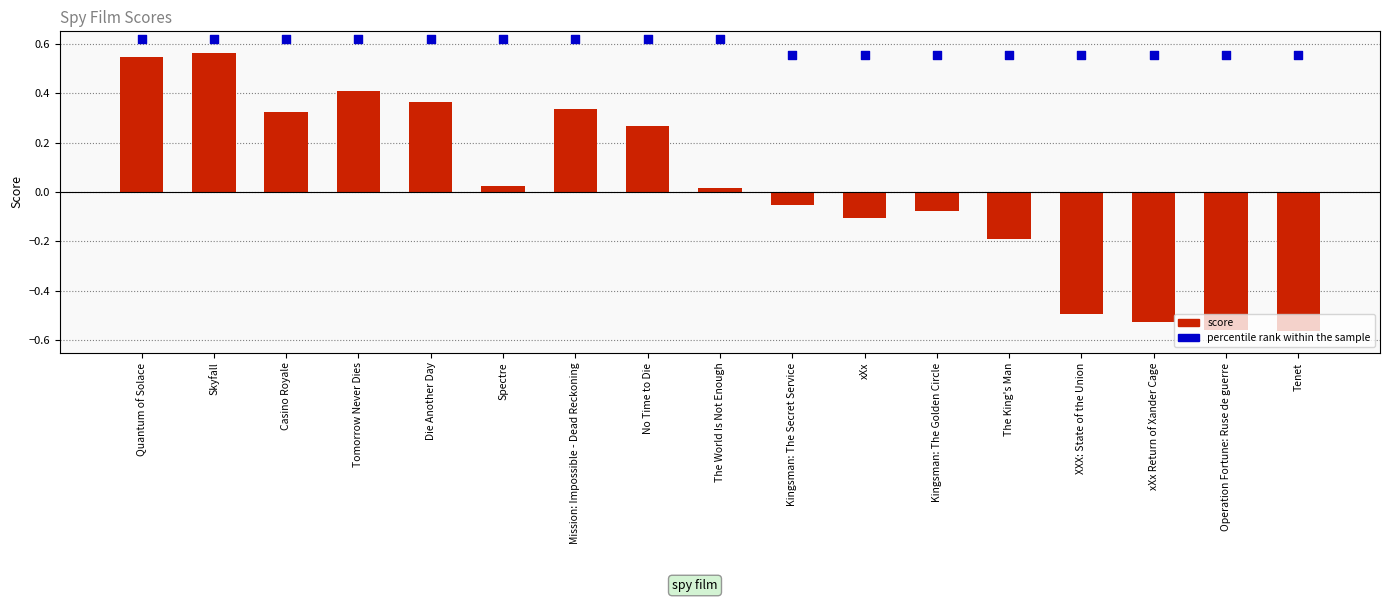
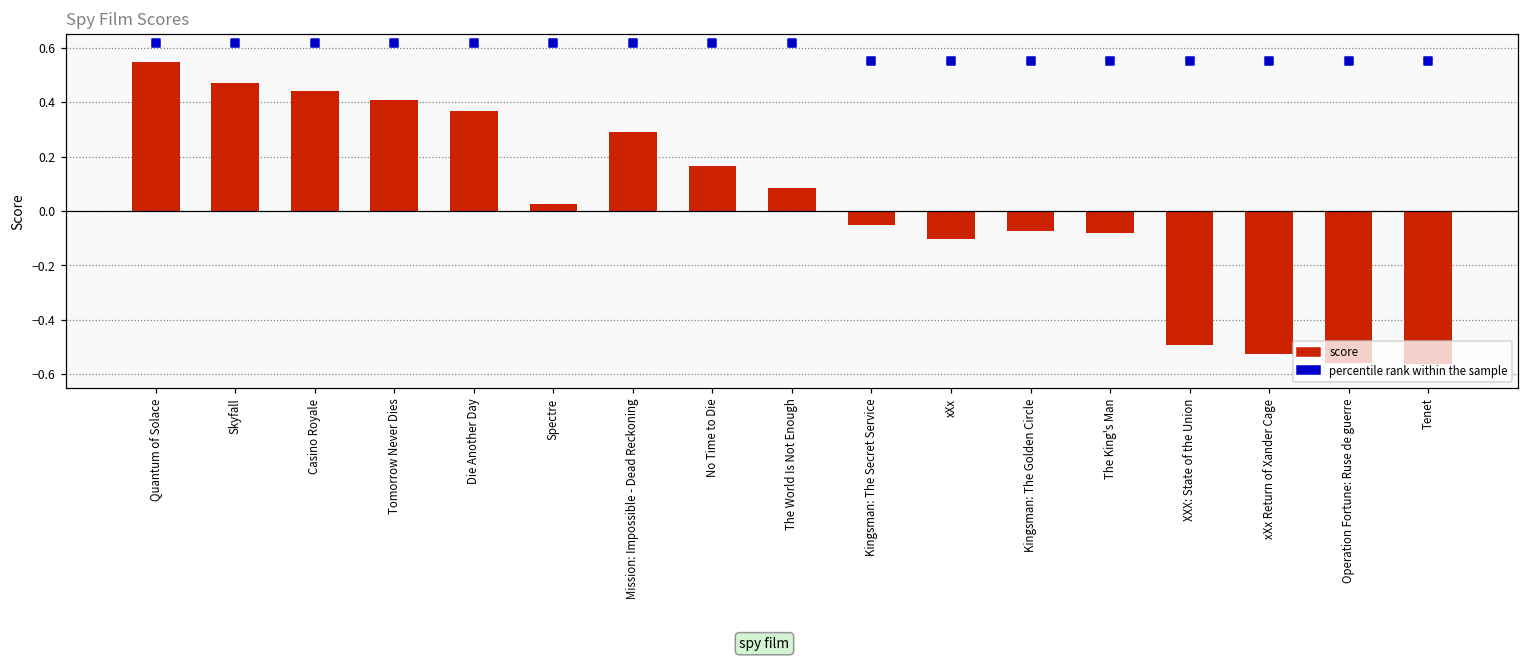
  {
    "score": {
      "Quantum of Solace": 0.55,
-     "Skyfall": 0.56,
-     "Casino Royale": 0.32,
+     "Skyfall": 0.47,
+     "Casino Royale": 0.44,
      "Tomorrow Never Dies": 0.41,
      "Die Another Day": 0.37,
      "Spectre": 0.03,
-     "Mission: Impossible - Dead Reckoning": 0.34,
-     "No Time to Die": 0.27,
-     "The World Is Not Enough": 0.02,
+     "Mission: Impossible - Dead Reckoning": 0.29,
+     "No Time to Die": 0.17,
+     "The World Is Not Enough": 0.08,
      "Kingsman: The Secret Service": -0.05,
      "xXx": -0.10,
      "Kingsman: The Golden Circle": -0.08,
-     "The King's Man": -0.19,
+     "The King's Man": -0.08,
      "XXX: State of the Union": -0.49,
      "xXx Return of Xander Cage": -0.53
    }
  }
